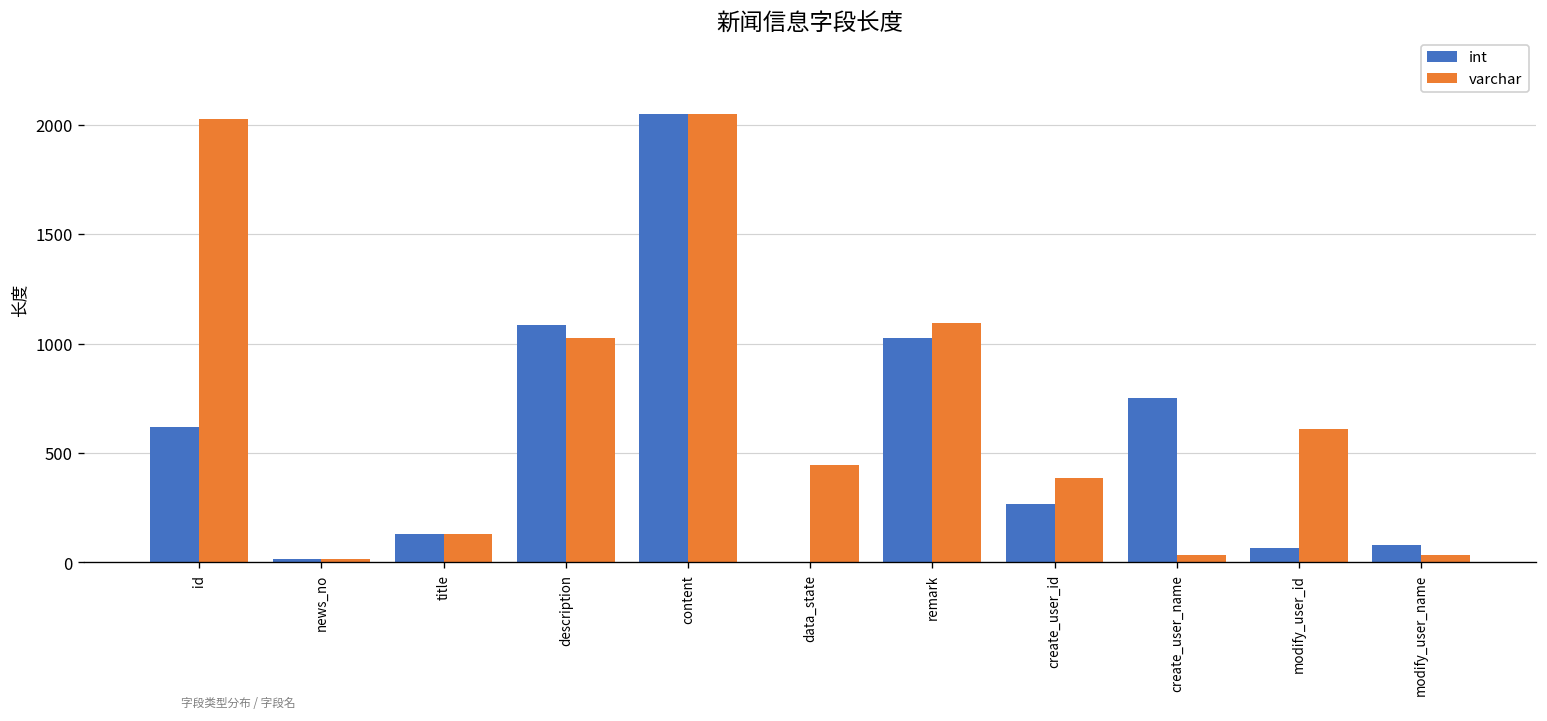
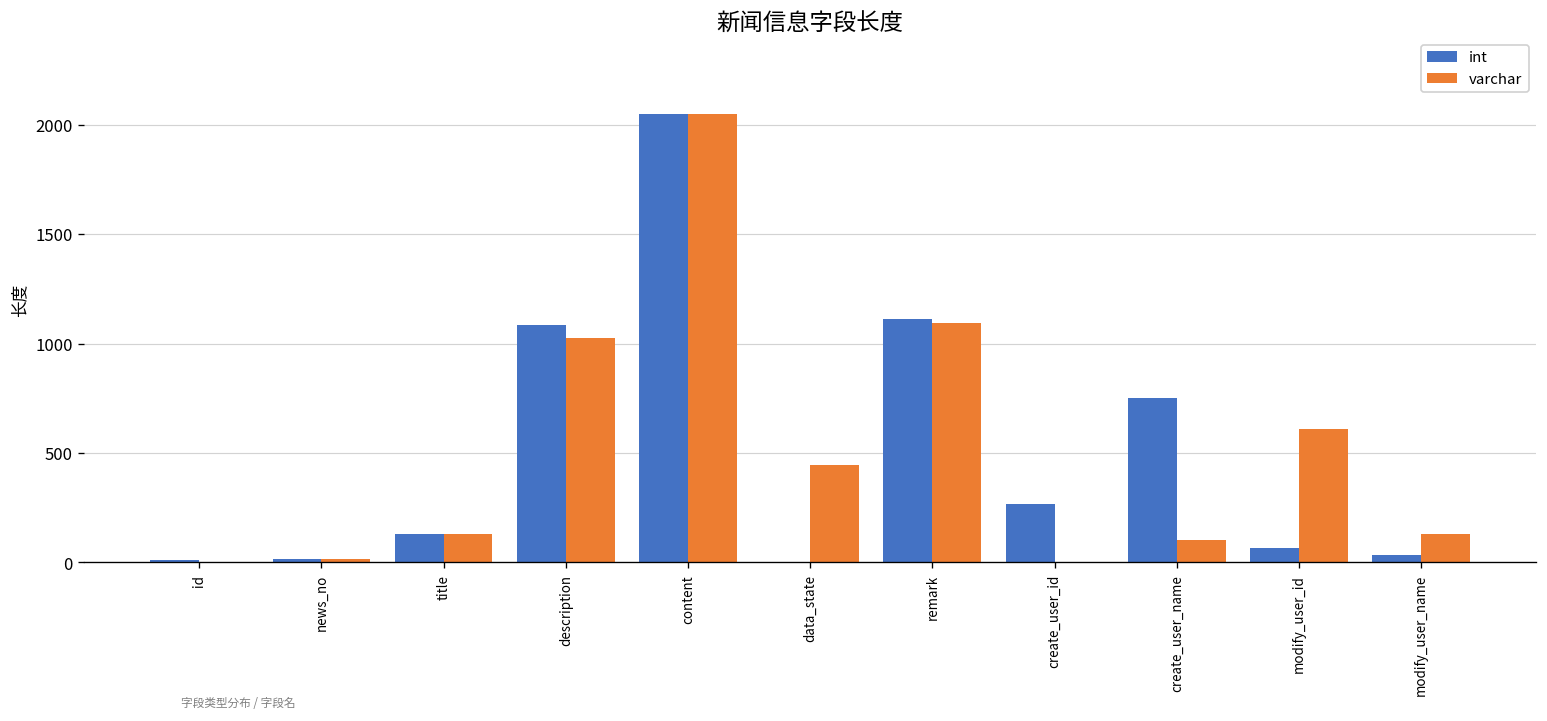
  {
    "int": {
-     "id": 620,
+     "id": 10,
      "news_no": 20,
      "title": 130,
      "description": 1080,
      "content": 2050,
-     "remark": 1020,
+     "remark": 1110,
      "create_user_id": 270,
      "create_user_name": 750,
      "modify_user_id": 70,
-     "modify_user_name": 80
+     "modify_user_name": 30
    },
    "varchar": {
-     "id": 2030,
+     "id": 0,
      "news_no": 20,
      "title": 130,
      "description": 1020,
      "content": 2050,
      "data_state": 450,
      "remark": 1100,
-     "create_user_id": 390,
-     "create_user_name": 30,
+     "create_user_id": 0,
+     "create_user_name": 100,
      "modify_user_id": 610,
-     "modify_user_name": 30
+     "modify_user_name": 130
    }
  }
